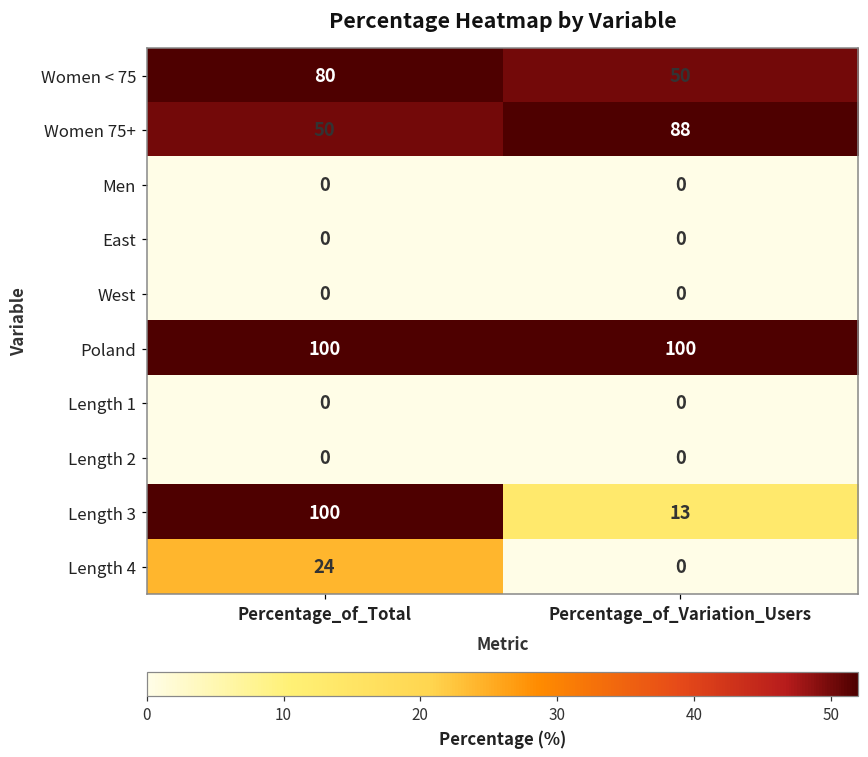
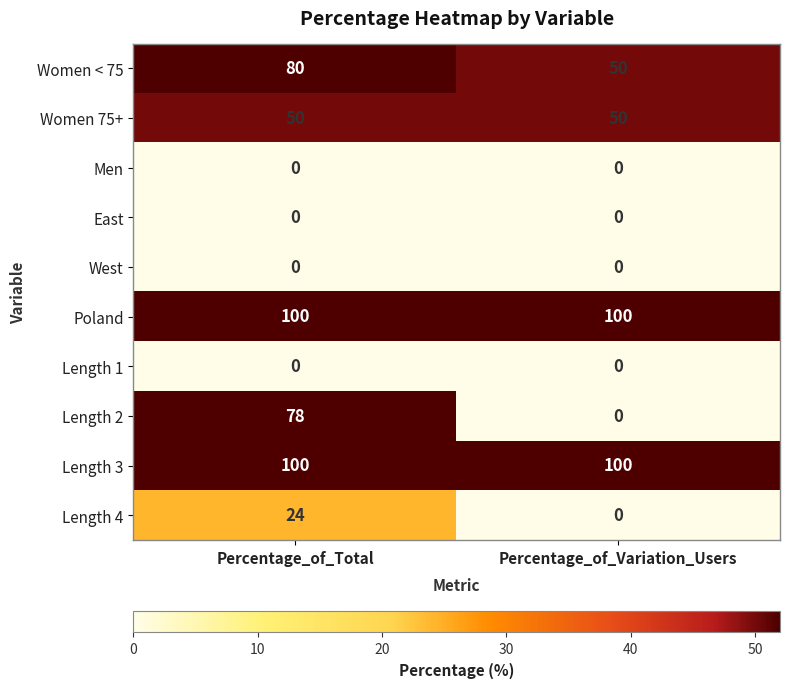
  {
    "Women < 75": {
      "Percentage_of_Total": 80,
      "Percentage_of_Variation_Users": 50
    },
    "Women 75+": {
      "Percentage_of_Total": 50,
-     "Percentage_of_Variation_Users": 88
+     "Percentage_of_Variation_Users": 50
    },
    "Men": {
      "Percentage_of_Total": 0,
      "Percentage_of_Variation_Users": 0
    },
    "East": {
      "Percentage_of_Total": 0,
      "Percentage_of_Variation_Users": 0
    },
    "West": {
      "Percentage_of_Total": 0,
      "Percentage_of_Variation_Users": 0
    },
    "Poland": {
      "Percentage_of_Total": 100,
      "Percentage_of_Variation_Users": 100
    },
    "Length 1": {
      "Percentage_of_Total": 0,
      "Percentage_of_Variation_Users": 0
    },
    "Length 2": {
-     "Percentage_of_Total": 0,
+     "Percentage_of_Total": 78,
      "Percentage_of_Variation_Users": 0
    },
    "Length 3": {
      "Percentage_of_Total": 100,
-     "Percentage_of_Variation_Users": 13
+     "Percentage_of_Variation_Users": 100
    },
    "Length 4": {
      "Percentage_of_Total": 24,
      "Percentage_of_Variation_Users": 0
    }
  }
